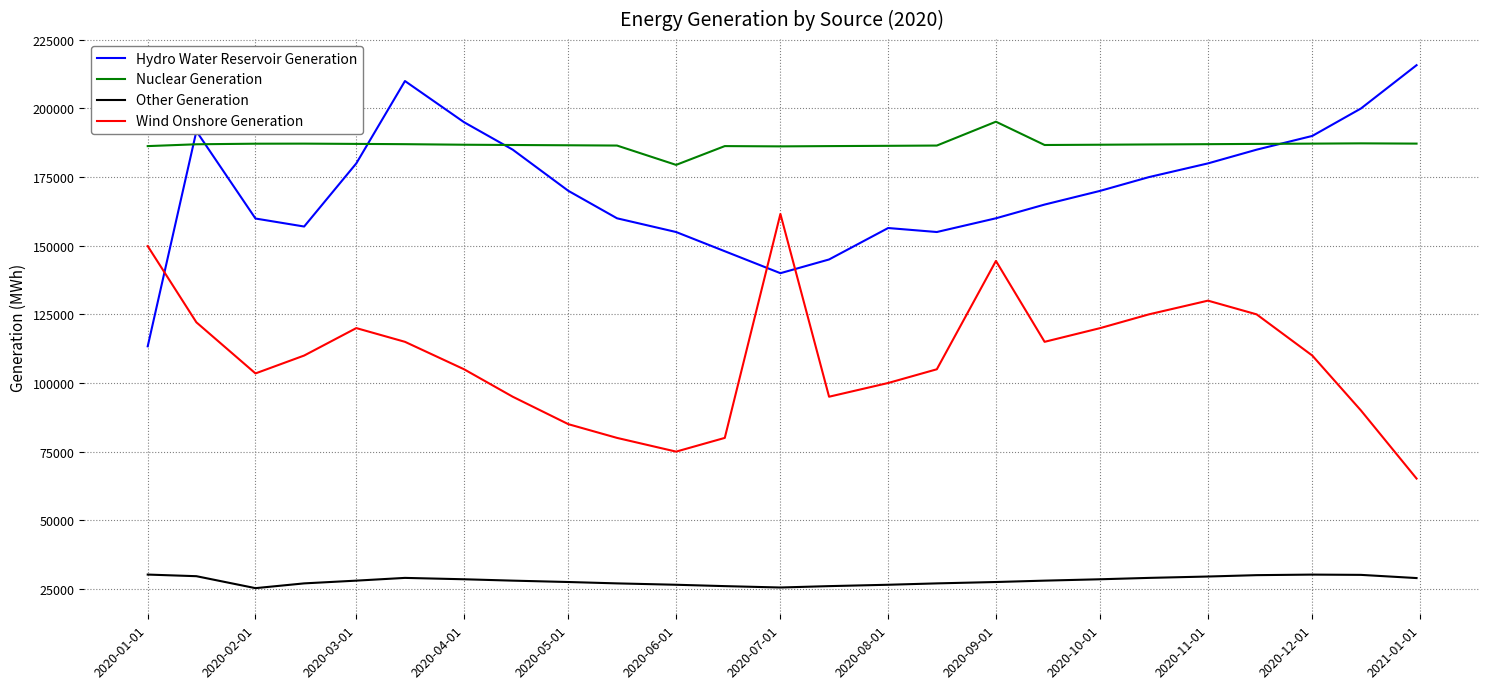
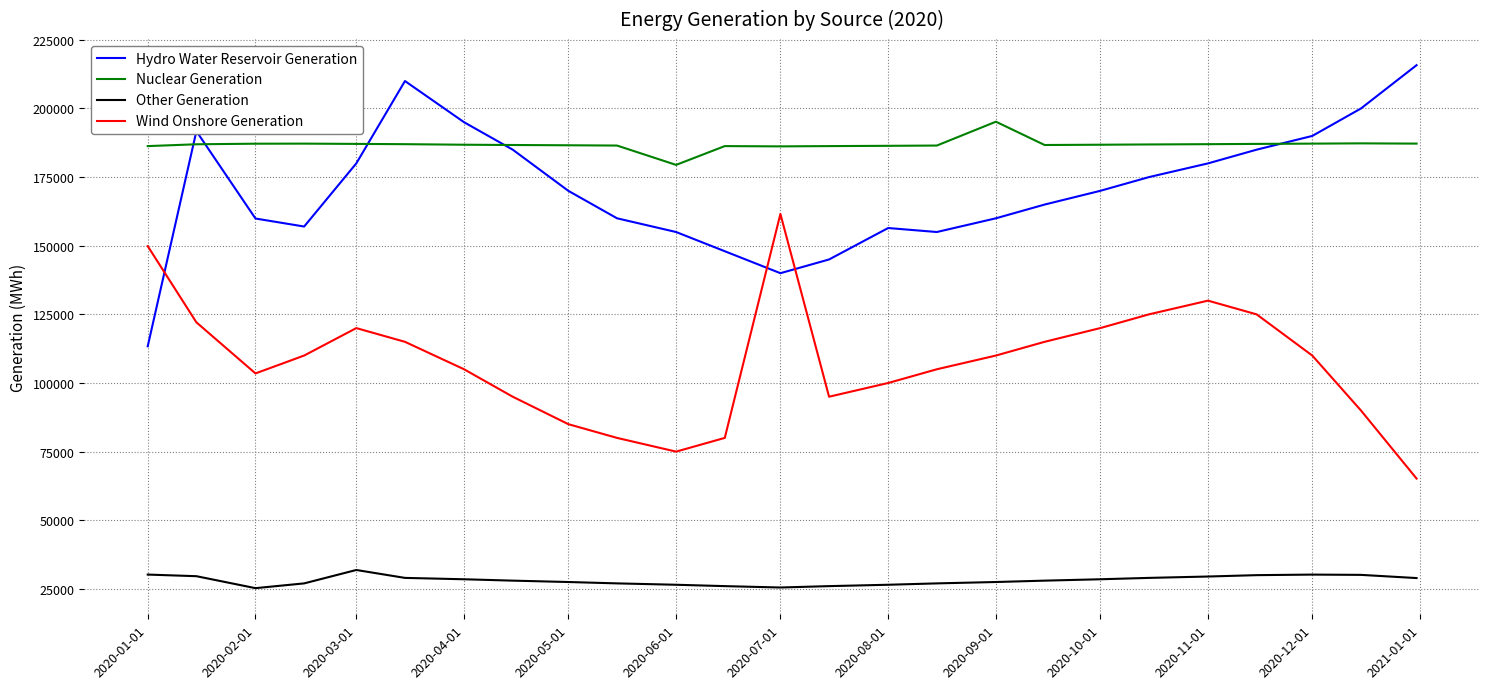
  {
    "Hydro Water Reservoir Generation": {
      "2020-01-01": 113000,
      "2020-02-01": 160000,
      "2020-03-01": 180000,
      "2020-04-01": 195000,
      "2020-05-01": 170000,
      "2020-06-01": 155000,
      "2020-07-01": 140000,
      "2020-08-01": 156000,
      "2020-09-01": 160000,
      "2020-10-01": 170000,
      "2020-11-01": 180000,
      "2020-12-01": 190000
    },
    "Nuclear Generation": {
      "2020-01-01": 186000,
      "2020-02-01": 187000,
      "2020-03-01": 187000,
      "2020-04-01": 187000,
      "2020-05-01": 187000,
      "2020-06-01": 179000,
      "2020-07-01": 186000,
      "2020-08-01": 186000,
      "2020-09-01": 195000,
      "2020-10-01": 187000,
      "2020-11-01": 187000,
      "2020-12-01": 187000
    },
    "Other Generation": {
      "2020-01-01": 30000,
      "2020-02-01": 25000,
-     "2020-03-01": 28000,
+     "2020-03-01": 32000,
      "2020-04-01": 29000,
      "2020-05-01": 28000,
      "2020-06-01": 27000,
      "2020-07-01": 26000,
      "2020-08-01": 27000,
      "2020-09-01": 28000,
      "2020-10-01": 29000,
      "2020-11-01": 30000,
      "2020-12-01": 30000
    },
    "Wind Onshore Generation": {
      "2020-01-01": 150000,
      "2020-02-01": 103000,
      "2020-03-01": 120000,
      "2020-04-01": 105000,
      "2020-05-01": 85000,
      "2020-06-01": 75000,
      "2020-07-01": 162000,
      "2020-08-01": 100000,
-     "2020-09-01": 144000,
+     "2020-09-01": 110000,
      "2020-10-01": 120000,
      "2020-11-01": 130000,
      "2020-12-01": 110000
    }
  }
